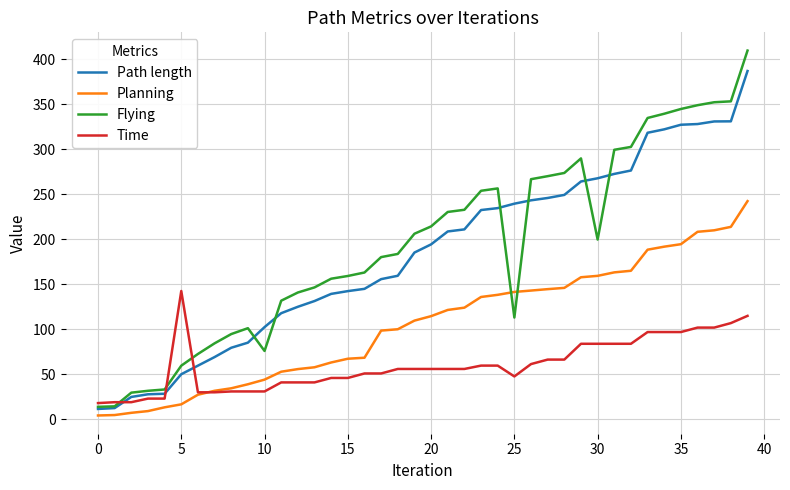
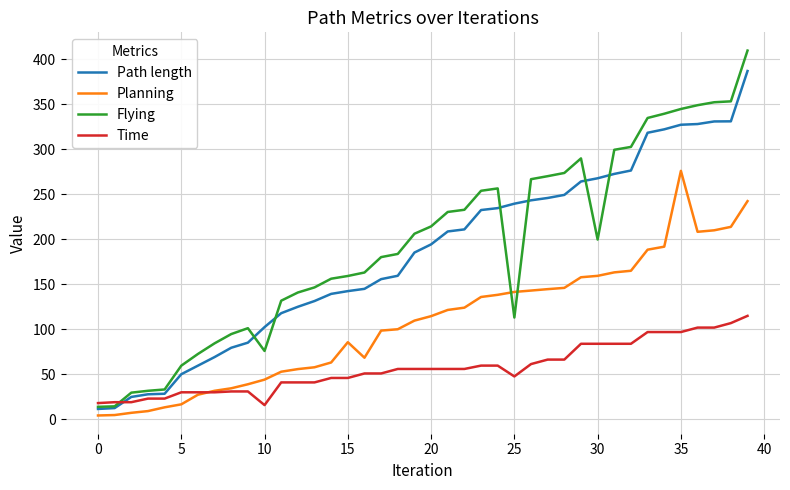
  {
    "Path length": {
      "5": 50,
      "10": 100,
      "15": 140,
      "20": 190,
      "25": 240,
      "30": 270,
      "35": 330
    },
    "Planning": {
      "0": 0,
      "5": 20,
      "10": 40,
-     "15": 70,
+     "15": 90,
      "20": 110,
      "25": 140,
      "30": 160,
-     "35": 190
+     "35": 280
    },
    "Flying": {
      "5": 60,
      "10": 80,
      "15": 160,
      "20": 210,
      "25": 110,
      "30": 200,
      "35": 340
    },
    "Time": {
      "0": 20,
-     "5": 140,
-     "10": 30,
+     "5": 30,
+     "10": 20,
      "15": 50,
      "20": 60,
      "25": 50,
      "30": 80,
      "35": 100
    }
  }
